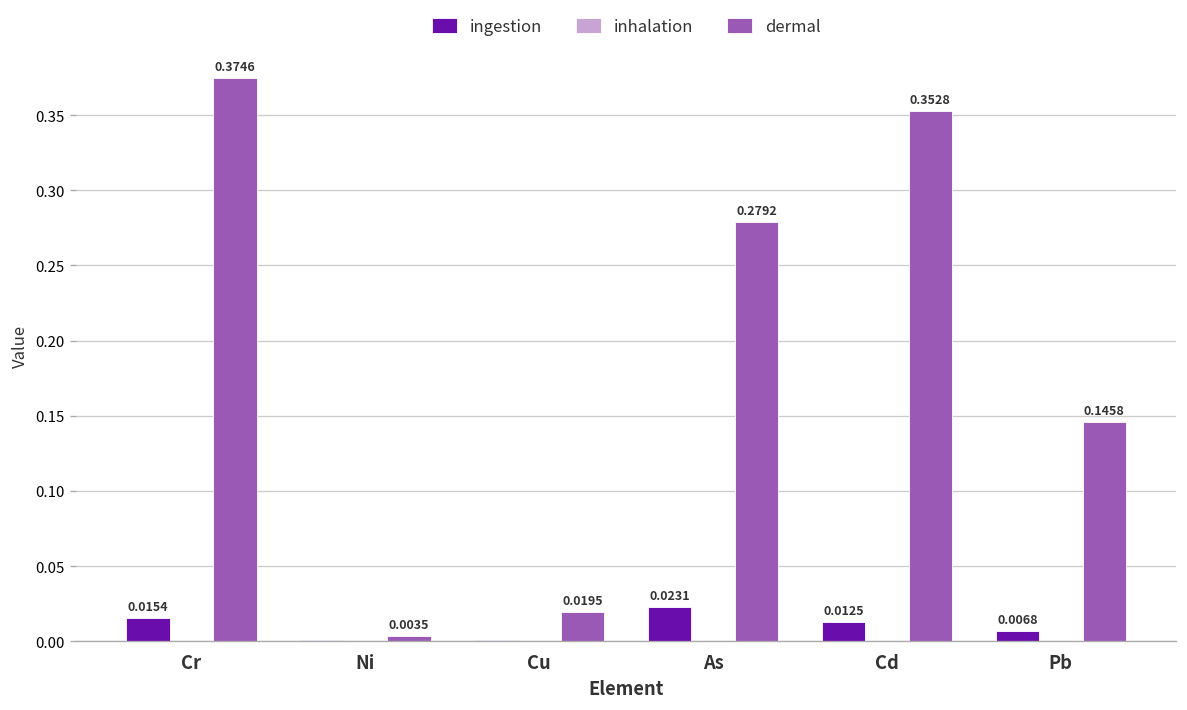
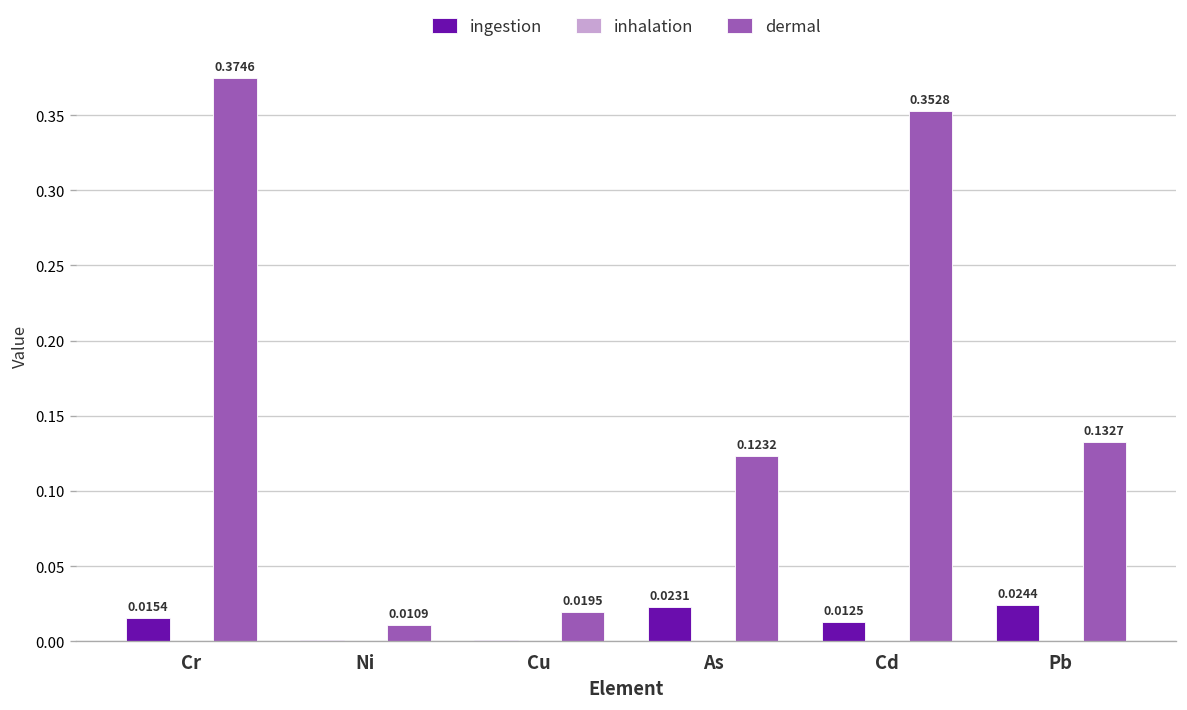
  {
    "ingestion": {
      "Cr": 0.0154,
      "As": 0.0231,
      "Cd": 0.0125,
-     "Pb": 0.0068
+     "Pb": 0.0244
    },
    "dermal": {
      "Cr": 0.3746,
-     "Ni": 0.0035,
+     "Ni": 0.0109,
      "Cu": 0.0195,
-     "As": 0.2792,
+     "As": 0.1232,
      "Cd": 0.3528,
-     "Pb": 0.1458
+     "Pb": 0.1327
    }
  }
